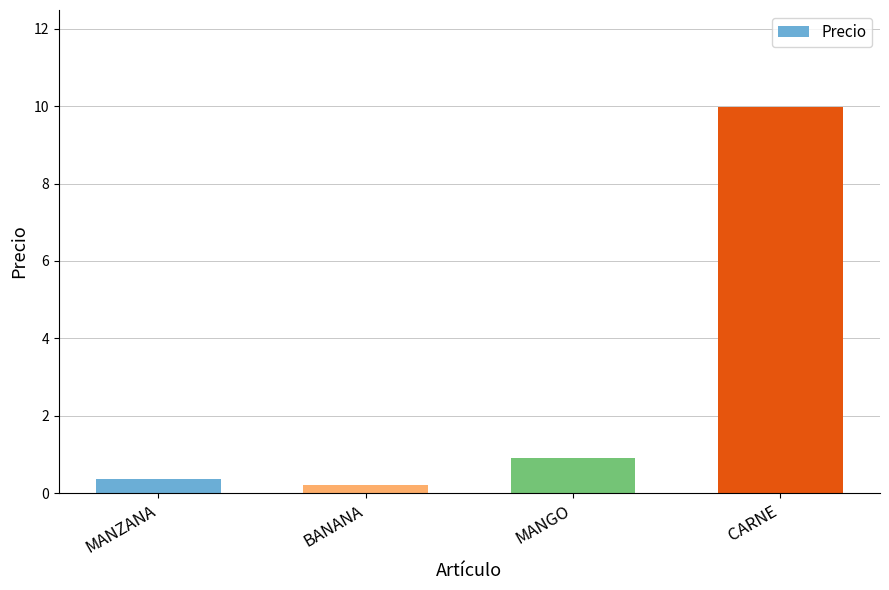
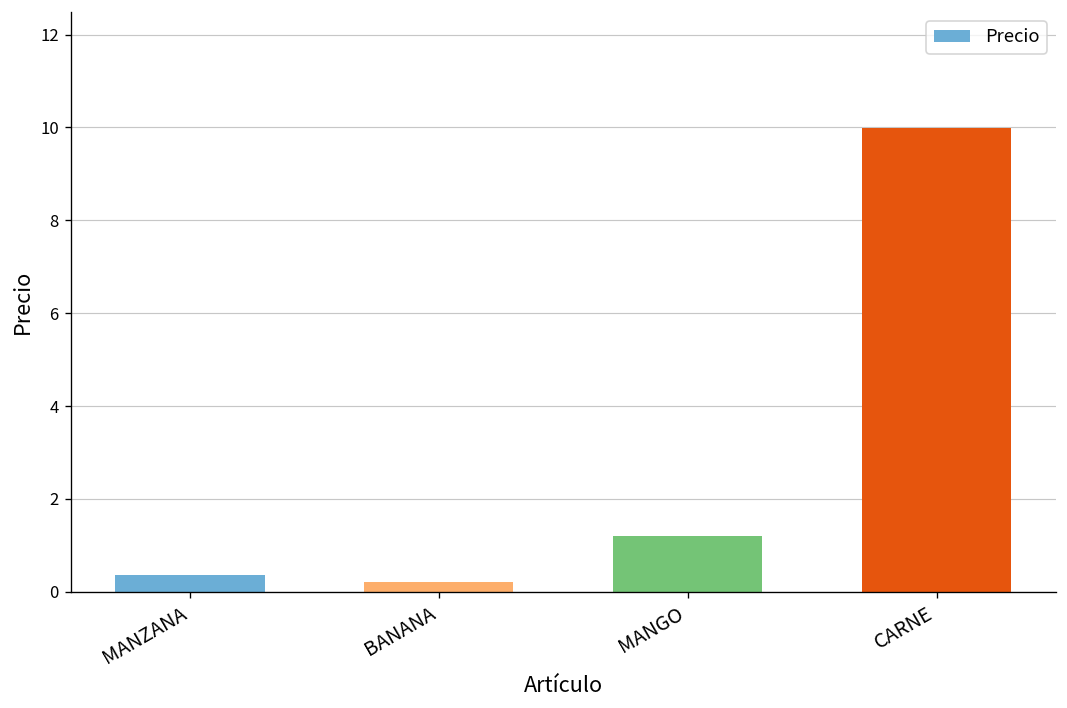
  {
    "MANZANA": 0.4,
    "BANANA": 0.2,
-   "MANGO": 0.9,
+   "MANGO": 1.2,
    "CARNE": 10.0
  }
